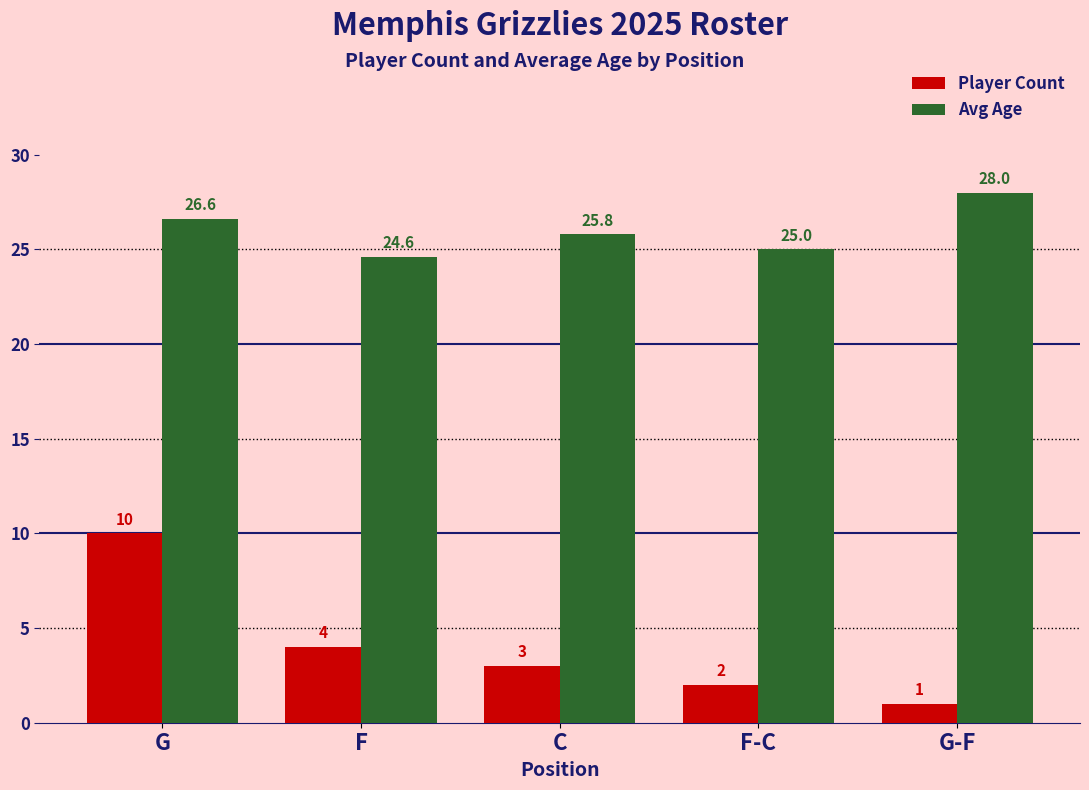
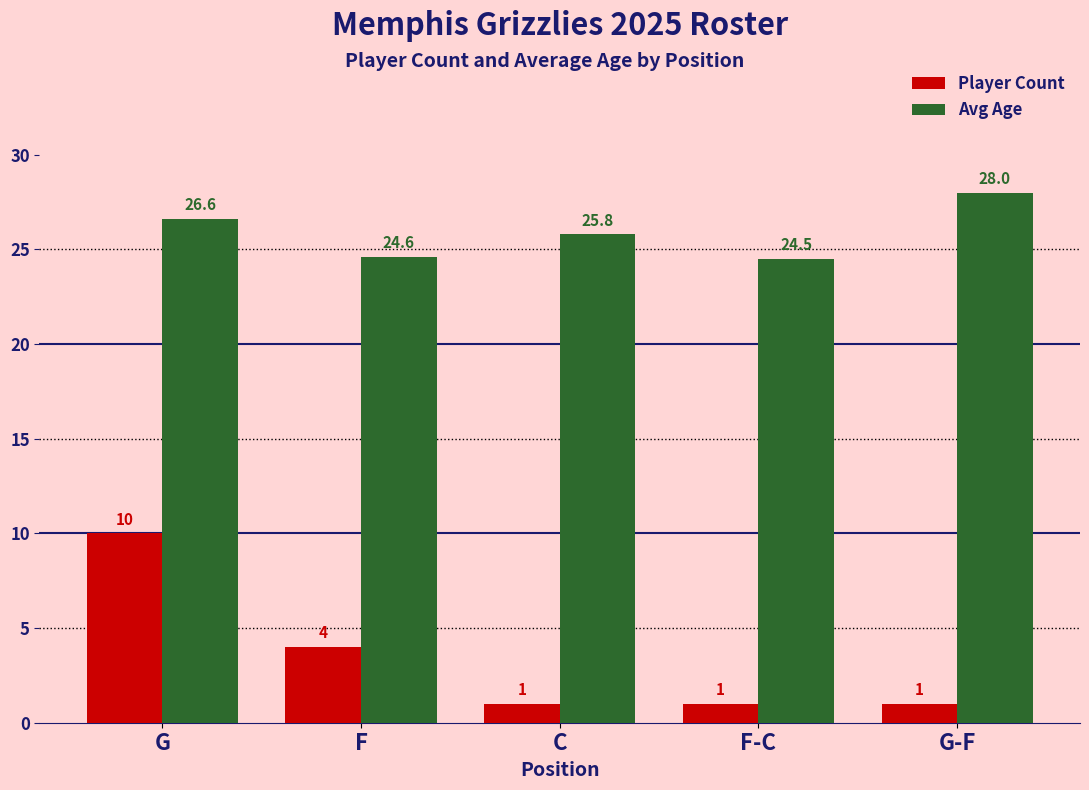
  {
    "Player Count": {
      "G": 10,
      "F": 4,
-     "C": 3,
-     "F-C": 2,
+     "C": 1,
+     "F-C": 1,
      "G-F": 1
    },
    "Avg Age": {
      "G": 26.6,
      "F": 24.6,
      "C": 25.8,
-     "F-C": 25.0,
+     "F-C": 24.5,
      "G-F": 28.0
    }
  }
